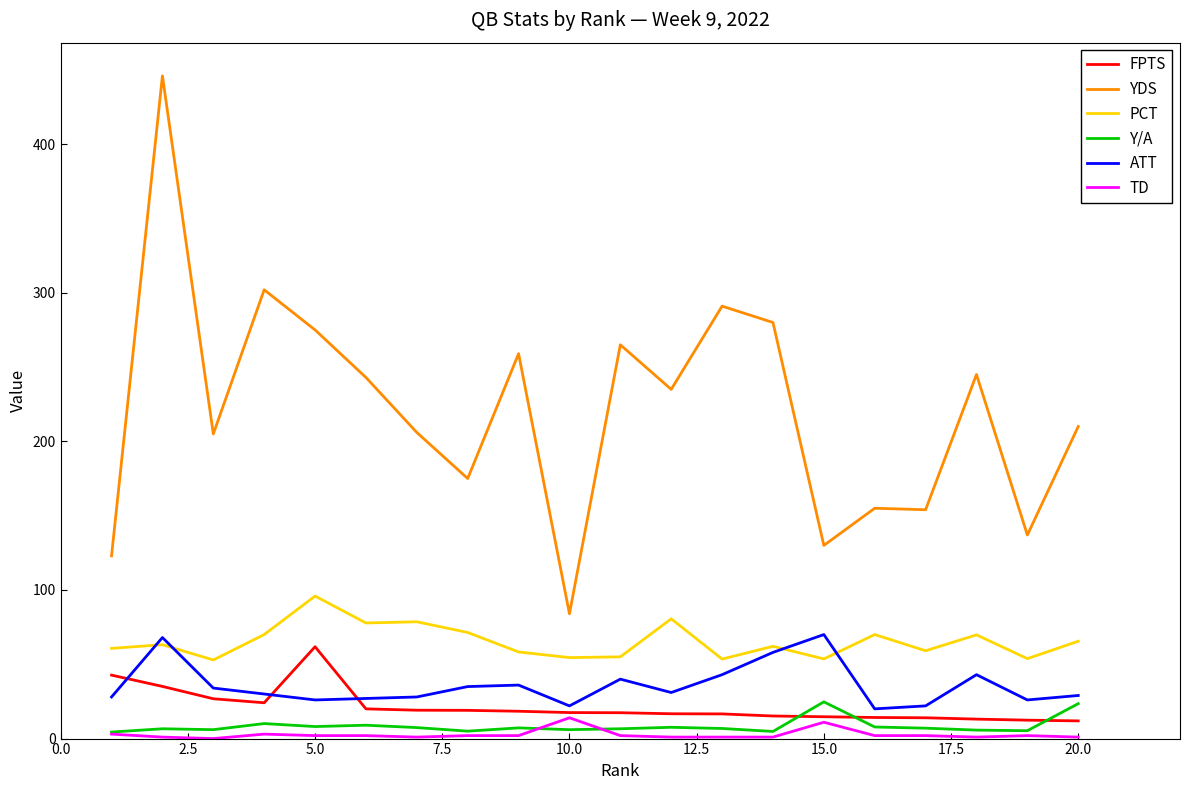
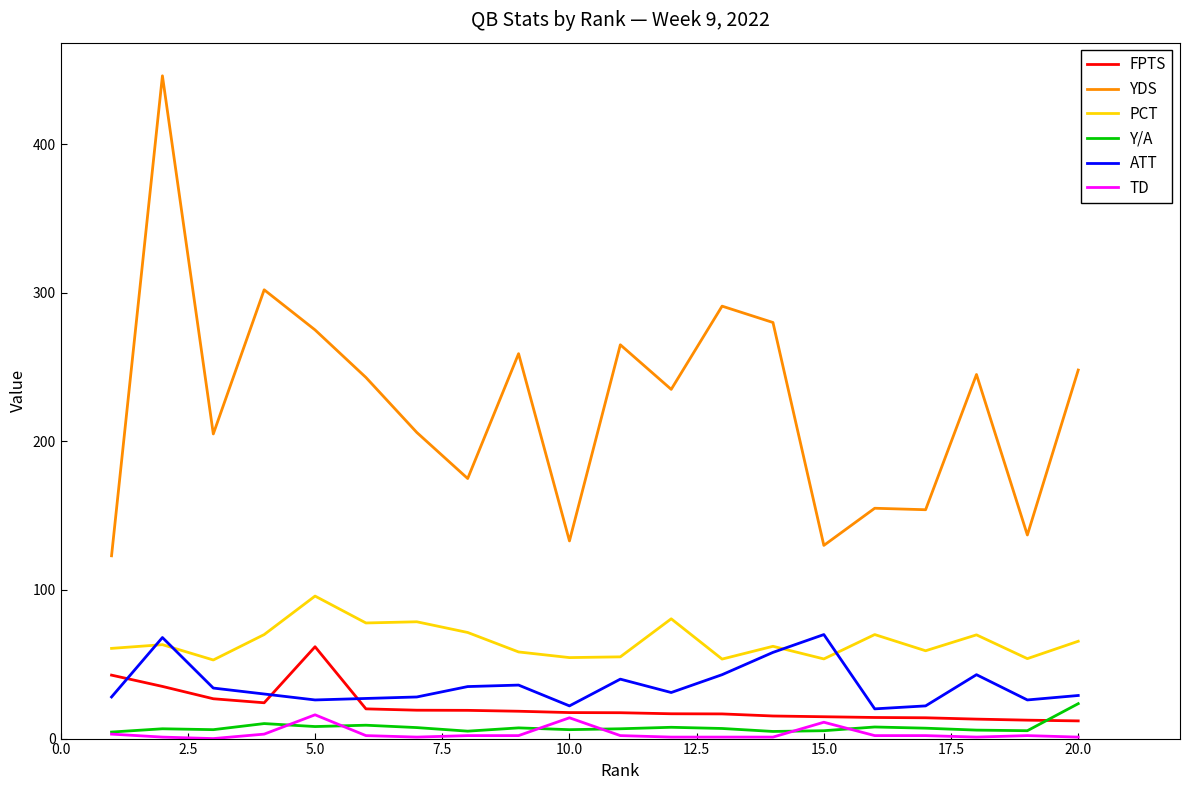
  {
    "FPTS": {
      "5.0": 62,
      "10.0": 18,
      "15.0": 15,
      "20.0": 12
    },
    "YDS": {
      "5.0": 275,
-     "10.0": 84,
+     "10.0": 133,
      "15.0": 130,
-     "20.0": 210
+     "20.0": 248
    },
    "PCT": {
      "5.0": 96,
      "10.0": 55,
      "15.0": 54,
      "20.0": 66
    },
    "Y/A": {
      "5.0": 8,
      "10.0": 6,
-     "15.0": 25,
+     "15.0": 5,
      "20.0": 24
    },
    "ATT": {
      "5.0": 26,
      "10.0": 22,
      "15.0": 70,
      "20.0": 29
    },
    "TD": {
-     "5.0": 2,
+     "5.0": 16,
      "10.0": 14,
      "15.0": 11,
      "20.0": 1
    }
  }
